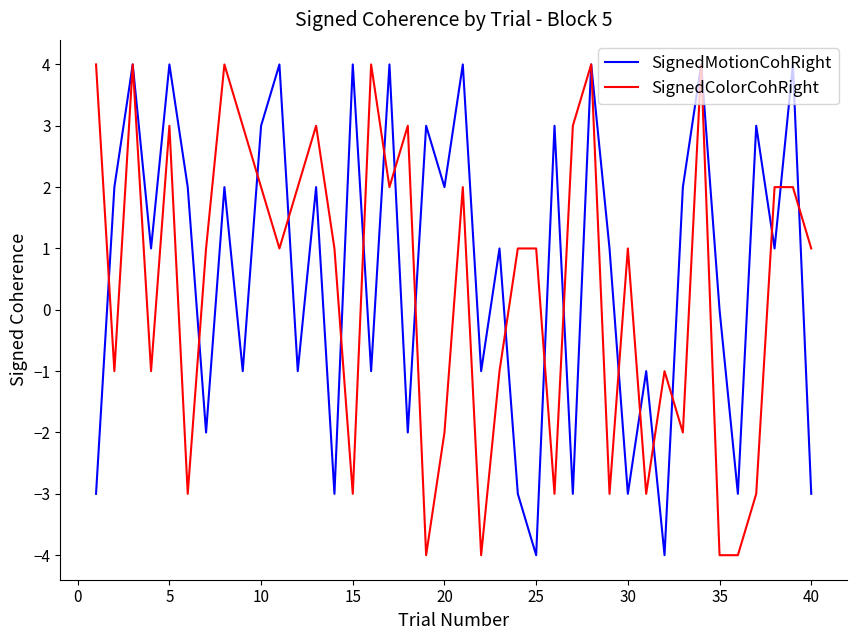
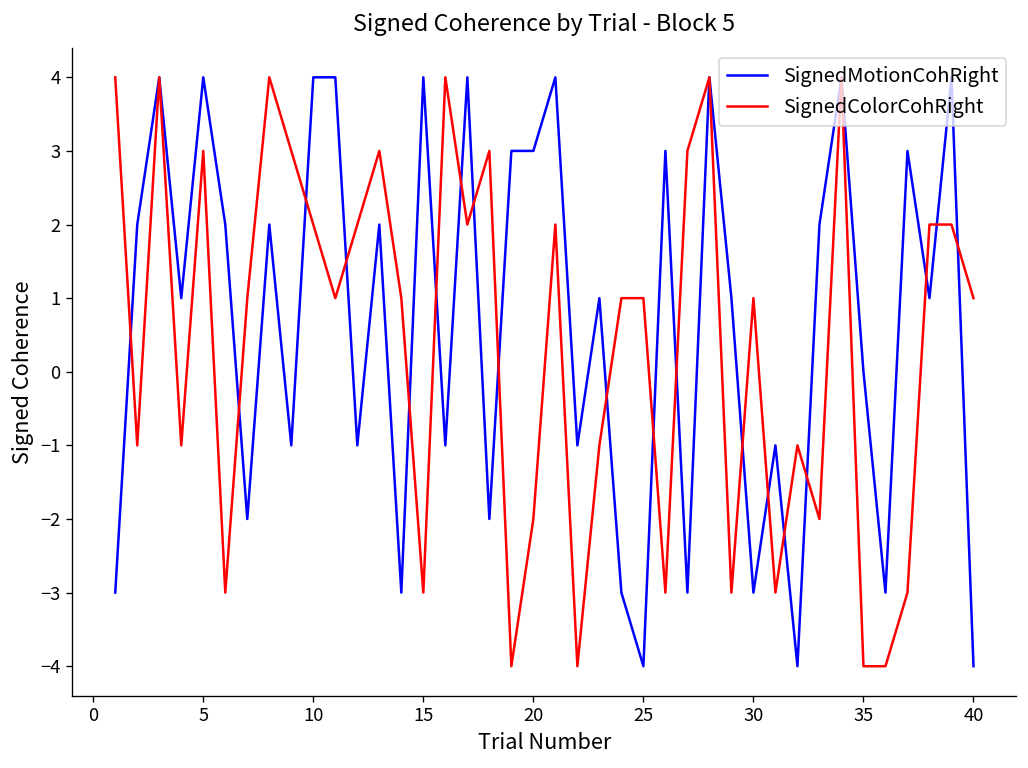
  {
    "SignedMotionCohRight": {
      "5": 4,
-     "10": 3,
+     "10": 4,
      "15": 4,
-     "20": 2,
+     "20": 3,
      "25": -4,
      "30": -3,
      "35": 0,
-     "40": -3
+     "40": -4
    },
    "SignedColorCohRight": {
      "5": 3,
      "10": 2,
      "15": -3,
      "20": -2,
      "25": 1,
      "30": 1,
      "35": -4,
      "40": 1
    }
  }
